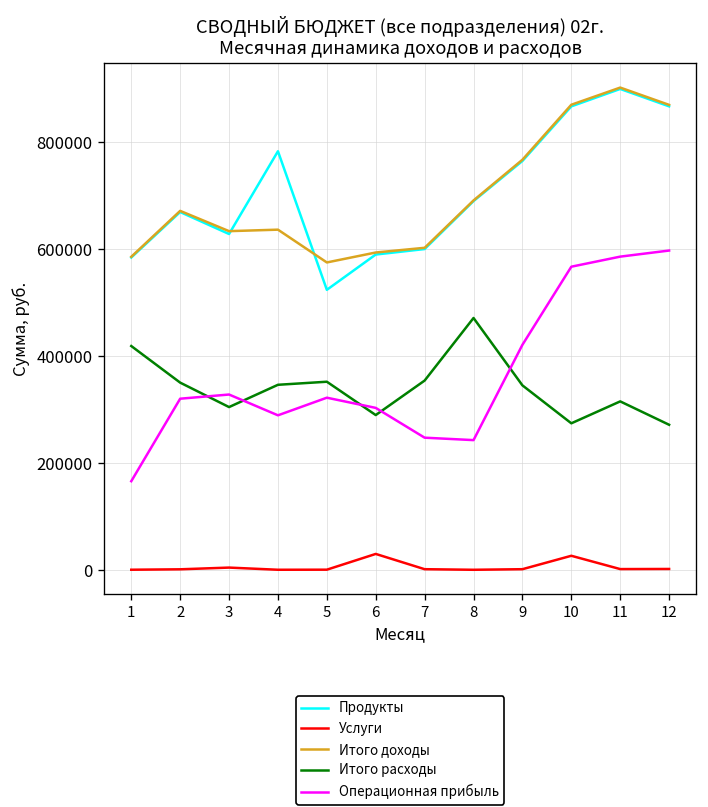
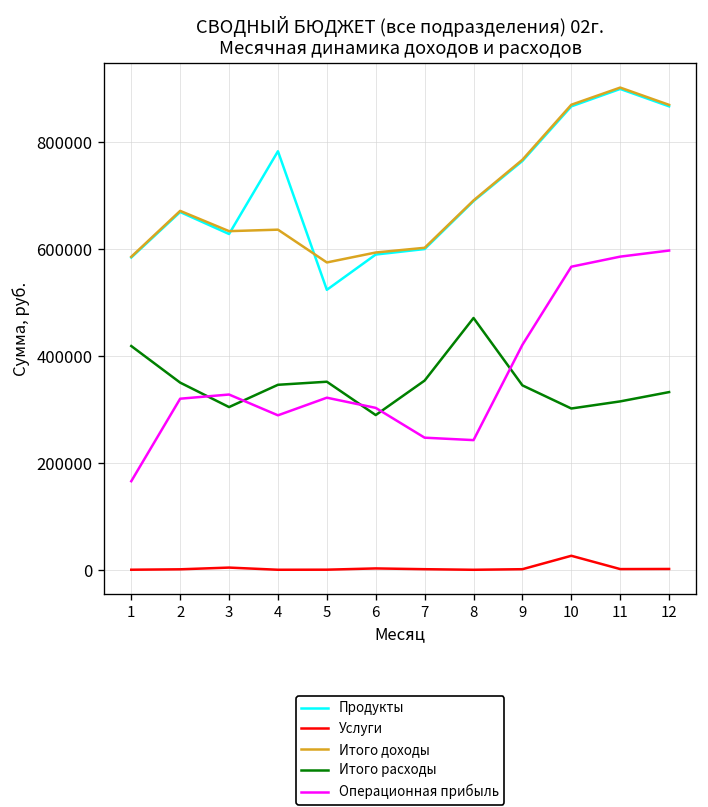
  {
    "Продукты": {
      "4": 780000,
      "5": 520000
    },
    "Услуги": {
      "1": 0,
      "2": 0,
      "3": 10000,
      "4": 0,
      "5": 0,
-     "6": 30000,
+     "6": 0,
      "7": 0,
      "8": 0,
      "9": 0,
      "10": 30000,
      "11": 0,
      "12": 0
    },
    "Итого доходы": {
      "4": 640000,
      "5": 580000
    },
    "Итого расходы": {
      "1": 420000,
      "2": 350000,
      "3": 310000,
      "4": 350000,
      "5": 350000,
      "6": 290000,
      "7": 350000,
      "8": 470000,
      "9": 350000,
-     "10": 280000,
+     "10": 300000,
      "11": 320000,
-     "12": 270000
+     "12": 330000
    },
    "Операционная прибыль": {
      "1": 170000,
      "2": 320000,
      "3": 330000,
      "4": 290000,
      "5": 320000,
      "6": 300000,
      "7": 250000,
      "8": 240000,
      "9": 420000,
      "10": 570000,
      "11": 590000,
      "12": 600000
    }
  }
